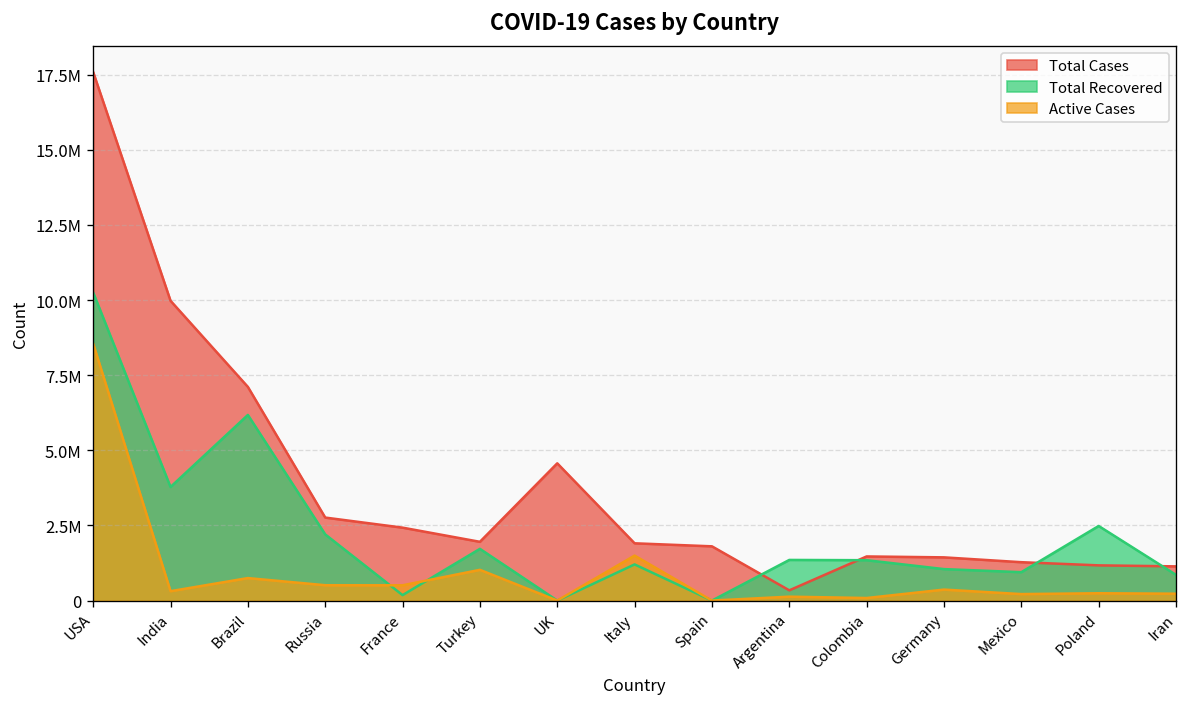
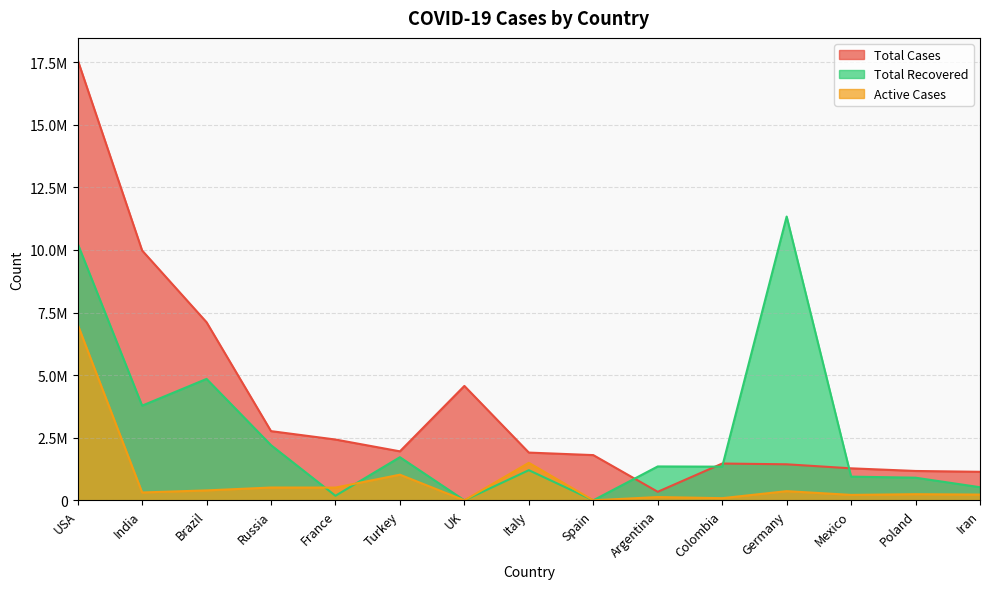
  {
    "Total Cases": {
      "USA": 17600000,
      "India": 10000000,
      "Brazil": 7100000,
      "Russia": 2800000,
      "France": 2400000,
      "Turkey": 2000000,
      "UK": 4600000,
      "Italy": 1900000,
      "Spain": 1800000,
      "Argentina": 300000,
      "Colombia": 1500000,
      "Germany": 1400000,
      "Mexico": 1300000,
      "Poland": 1200000,
      "Iran": 1100000
    },
    "Total Recovered": {
      "USA": 10300000,
      "India": 3800000,
-     "Brazil": 6200000,
+     "Brazil": 4800000,
      "Russia": 2200000,
      "France": 200000,
      "Turkey": 1700000,
      "Italy": 1200000,
      "Argentina": 1400000,
      "Colombia": 1300000,
-     "Germany": 1000000,
+     "Germany": 11300000,
      "Mexico": 900000,
-     "Poland": 2500000,
-     "Iran": 900000
+     "Poland": 900000,
+     "Iran": 500000
    },
    "Active Cases": {
-     "USA": 8500000,
+     "USA": 7000000,
      "India": 300000,
-     "Brazil": 700000,
+     "Brazil": 400000,
      "Russia": 500000,
      "France": 500000,
      "Turkey": 1000000,
      "Italy": 1500000,
      "Argentina": 100000,
      "Colombia": 100000,
      "Germany": 400000,
      "Mexico": 200000,
      "Poland": 200000,
      "Iran": 200000
    }
  }
